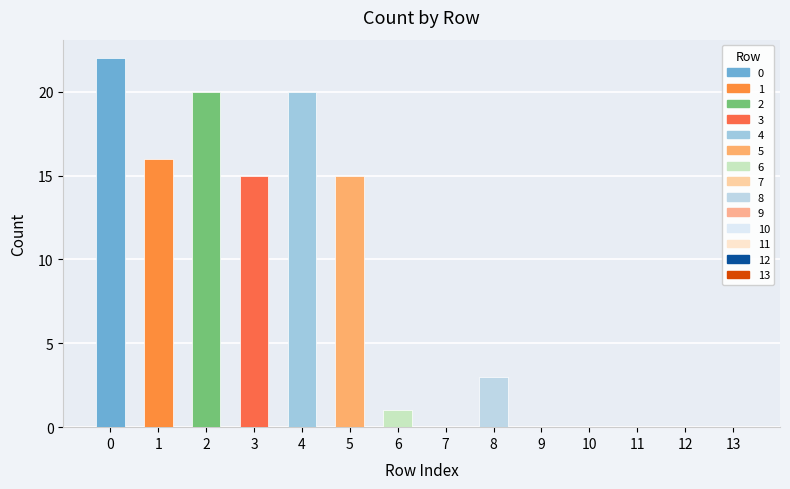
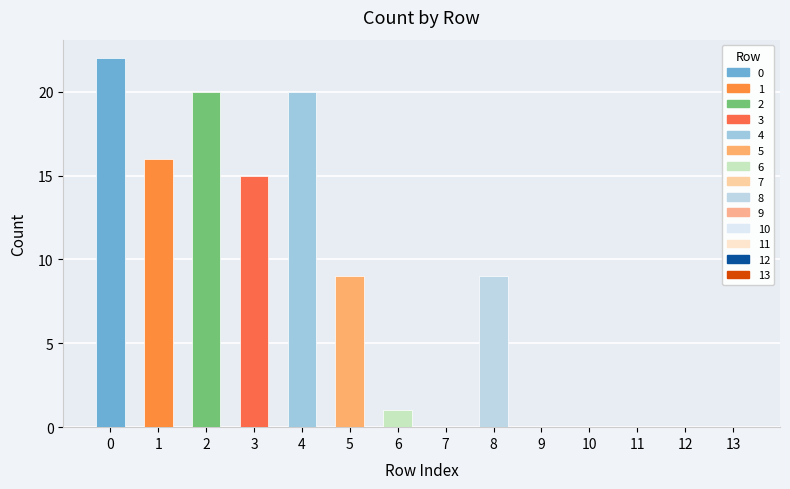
  {
    "0": 22,
    "1": 16,
    "2": 20,
    "3": 15,
    "4": 20,
-   "5": 15,
+   "5": 9,
    "6": 1,
    "7": 0,
-   "8": 3,
+   "8": 9,
    "9": 0,
    "10": 0,
    "11": 0,
    "12": 0,
    "13": 0
  }
